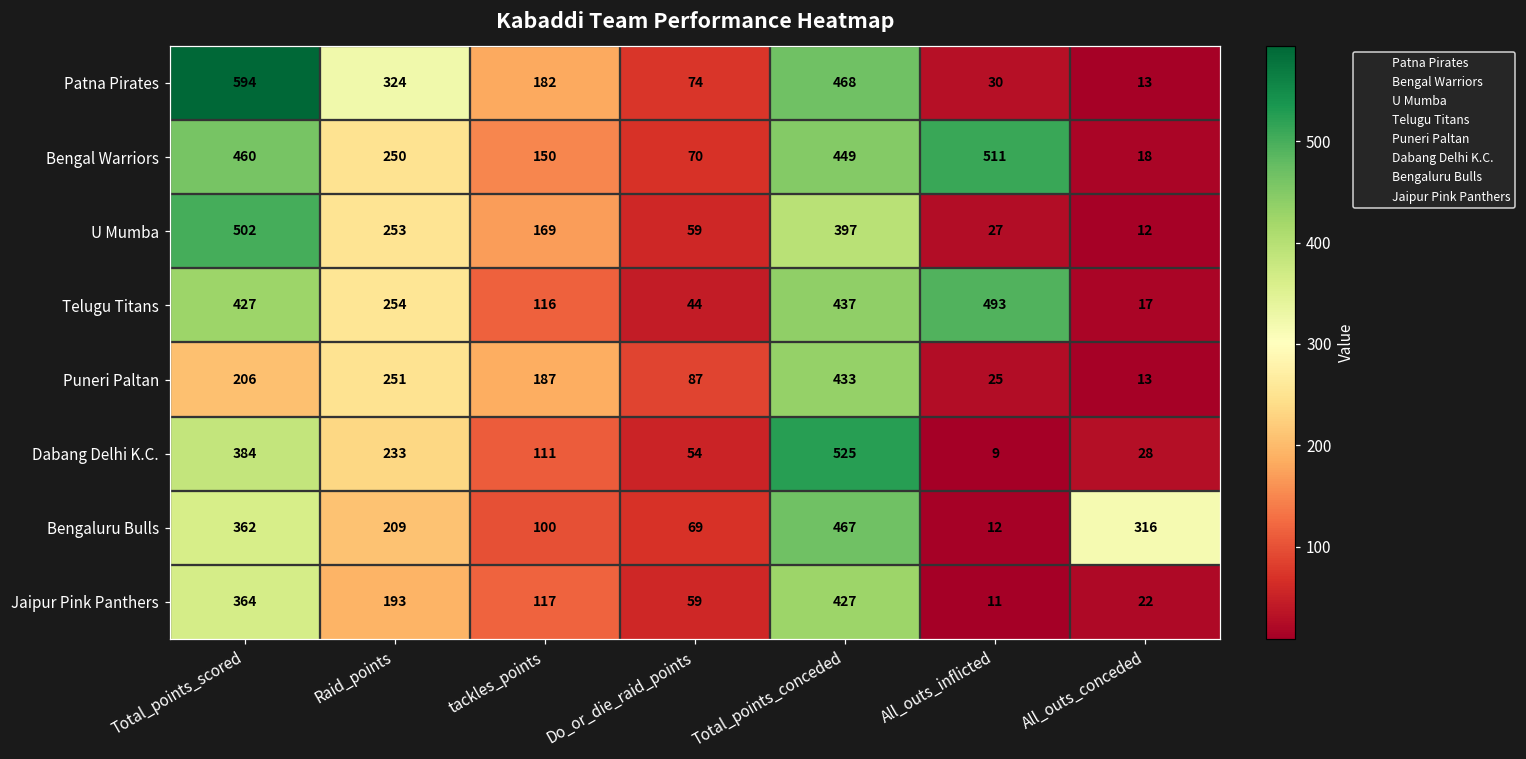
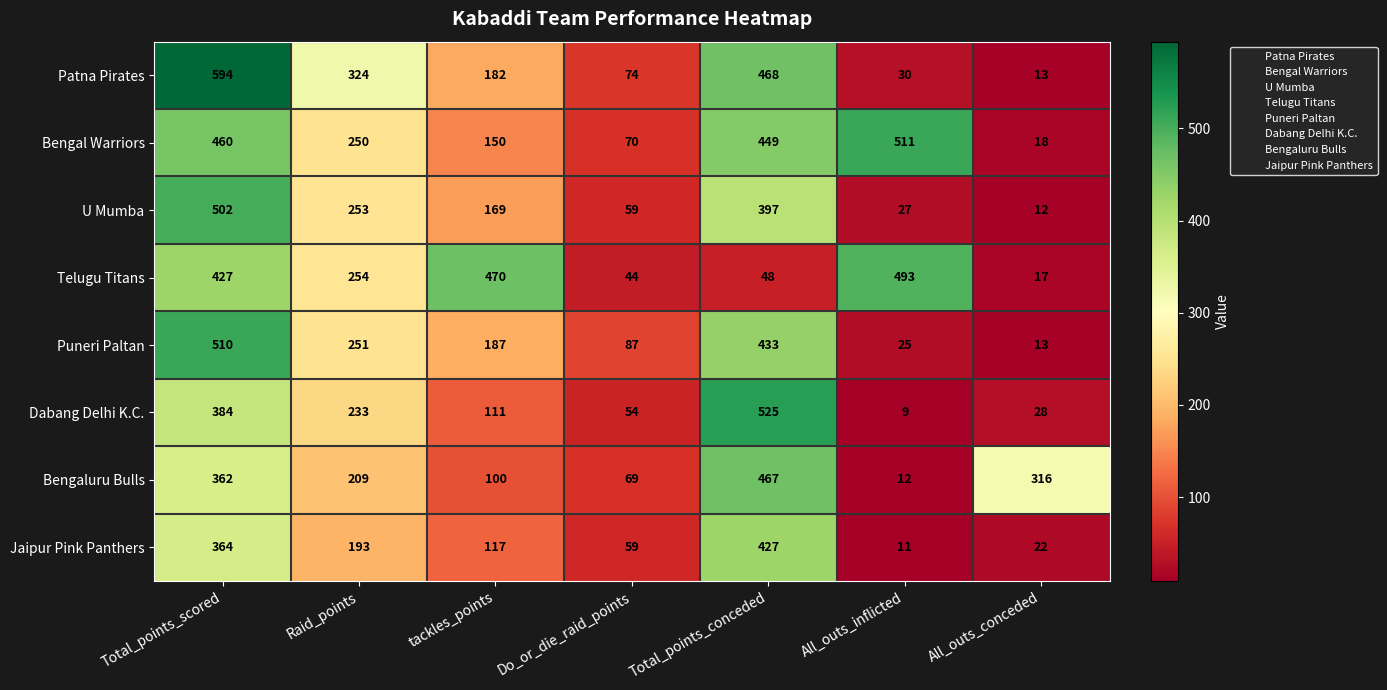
  {
    "Patna Pirates": {
      "Total_points_scored": 594,
      "Raid_points": 324,
      "tackles_points": 182,
      "Do_or_die_raid_points": 74,
      "Total_points_conceded": 468,
      "All_outs_inflicted": 30,
      "All_outs_conceded": 13
    },
    "Bengal Warriors": {
      "Total_points_scored": 460,
      "Raid_points": 250,
      "tackles_points": 150,
      "Do_or_die_raid_points": 70,
      "Total_points_conceded": 449,
      "All_outs_inflicted": 511,
      "All_outs_conceded": 18
    },
    "U Mumba": {
      "Total_points_scored": 502,
      "Raid_points": 253,
      "tackles_points": 169,
      "Do_or_die_raid_points": 59,
      "Total_points_conceded": 397,
      "All_outs_inflicted": 27,
      "All_outs_conceded": 12
    },
    "Telugu Titans": {
      "Total_points_scored": 427,
      "Raid_points": 254,
-     "tackles_points": 116,
+     "tackles_points": 470,
      "Do_or_die_raid_points": 44,
-     "Total_points_conceded": 437,
+     "Total_points_conceded": 48,
      "All_outs_inflicted": 493,
      "All_outs_conceded": 17
    },
    "Puneri Paltan": {
-     "Total_points_scored": 206,
+     "Total_points_scored": 510,
      "Raid_points": 251,
      "tackles_points": 187,
      "Do_or_die_raid_points": 87,
      "Total_points_conceded": 433,
      "All_outs_inflicted": 25,
      "All_outs_conceded": 13
    },
    "Dabang Delhi K.C.": {
      "Total_points_scored": 384,
      "Raid_points": 233,
      "tackles_points": 111,
      "Do_or_die_raid_points": 54,
      "Total_points_conceded": 525,
      "All_outs_inflicted": 9,
      "All_outs_conceded": 28
    },
    "Bengaluru Bulls": {
      "Total_points_scored": 362,
      "Raid_points": 209,
      "tackles_points": 100,
      "Do_or_die_raid_points": 69,
      "Total_points_conceded": 467,
      "All_outs_inflicted": 12,
      "All_outs_conceded": 316
    },
    "Jaipur Pink Panthers": {
      "Total_points_scored": 364,
      "Raid_points": 193,
      "tackles_points": 117,
      "Do_or_die_raid_points": 59,
      "Total_points_conceded": 427,
      "All_outs_inflicted": 11,
      "All_outs_conceded": 22
    }
  }
